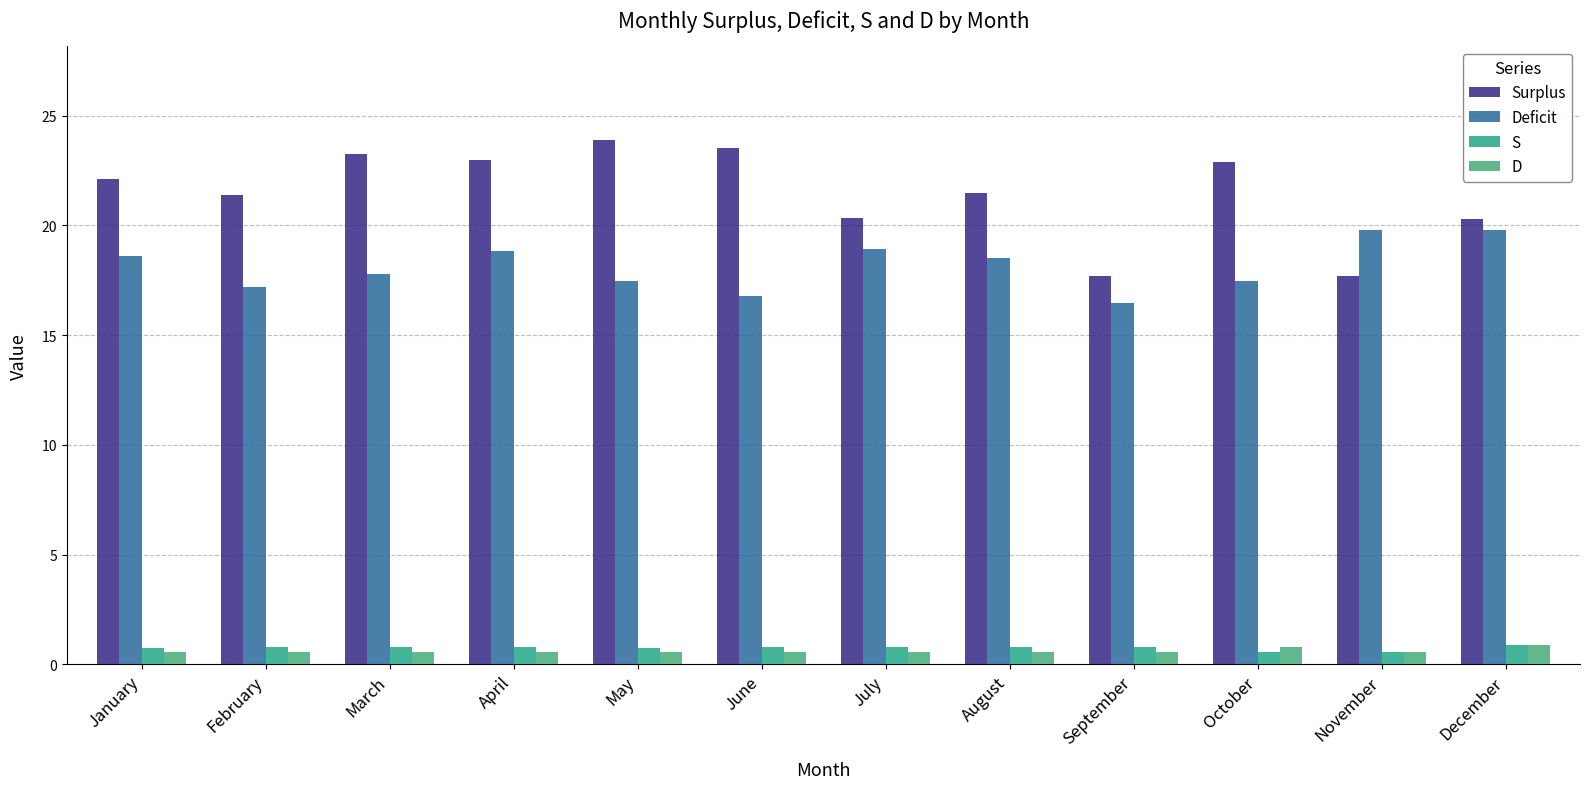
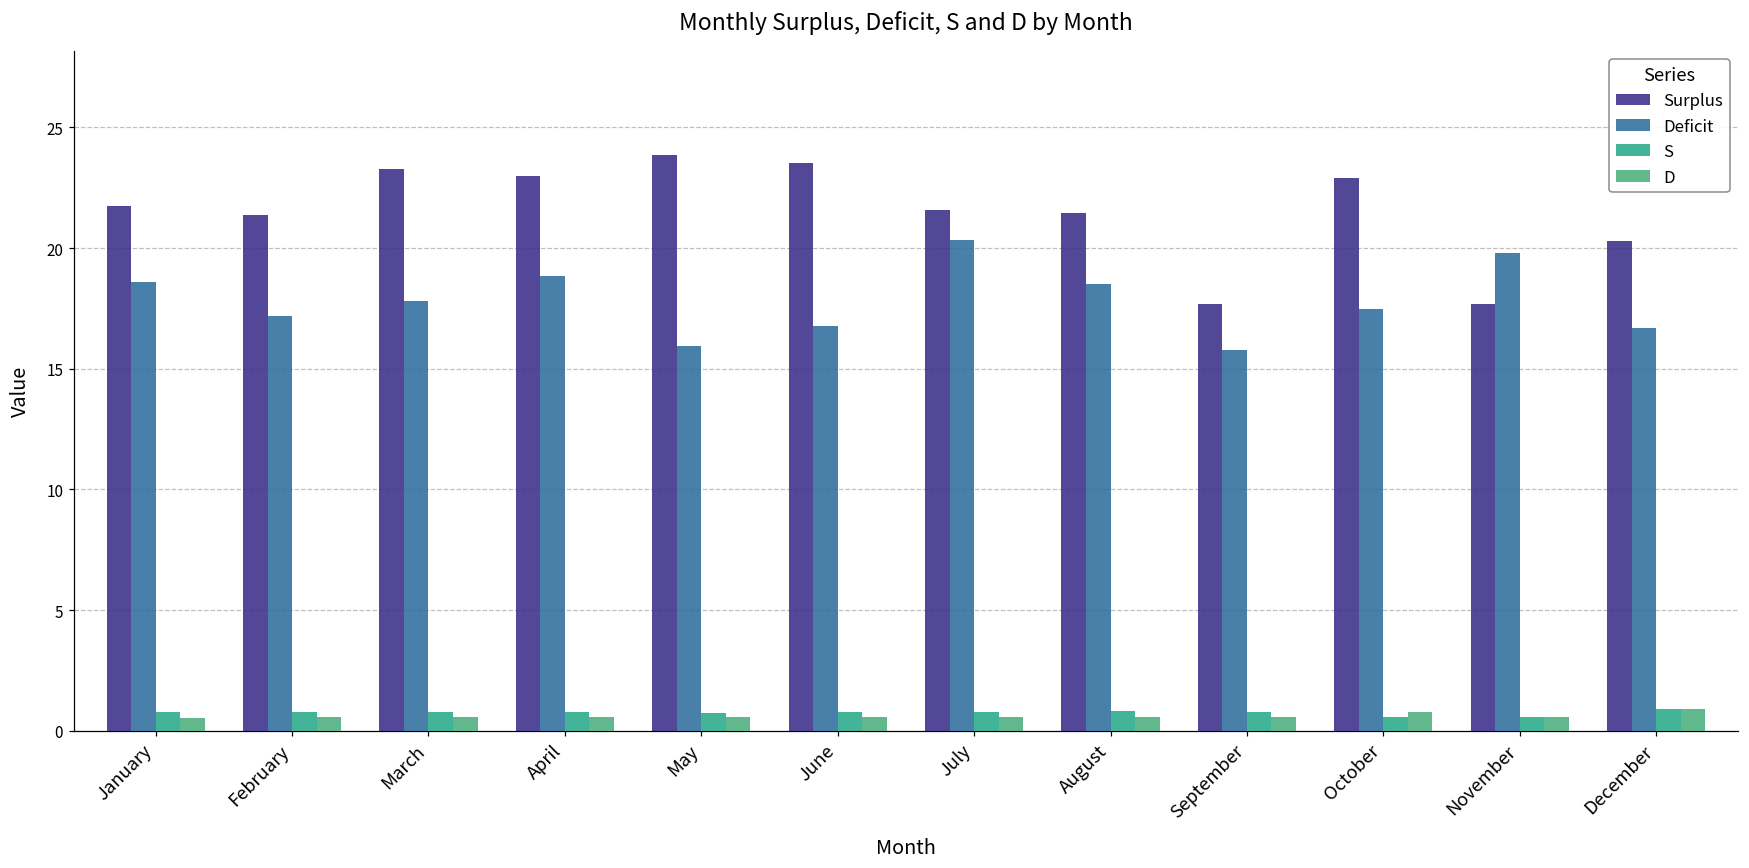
  {
    "Surplus": {
-     "January": 22.1,
+     "January": 21.7,
      "February": 21.4,
      "March": 23.3,
      "April": 23.0,
      "May": 23.9,
      "June": 23.5,
-     "July": 20.4,
+     "July": 21.6,
      "August": 21.5,
      "September": 17.7,
      "October": 22.9,
      "November": 17.7,
      "December": 20.3
    },
    "Deficit": {
      "January": 18.6,
      "February": 17.2,
      "March": 17.8,
      "April": 18.8,
-     "May": 17.5,
+     "May": 16.0,
      "June": 16.8,
-     "July": 18.9,
+     "July": 20.3,
      "August": 18.5,
-     "September": 16.5,
+     "September": 15.8,
      "October": 17.5,
      "November": 19.8,
-     "December": 19.8
+     "December": 16.7
    }
  }
